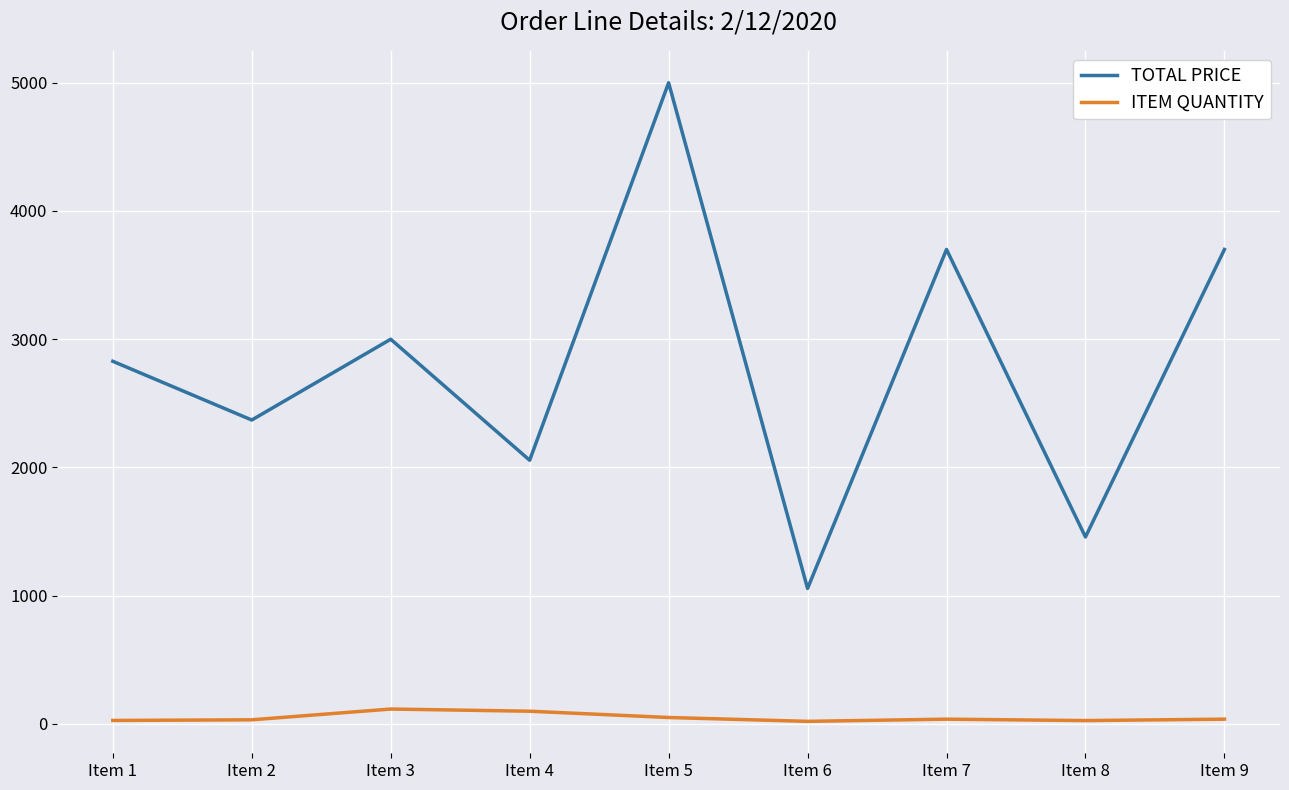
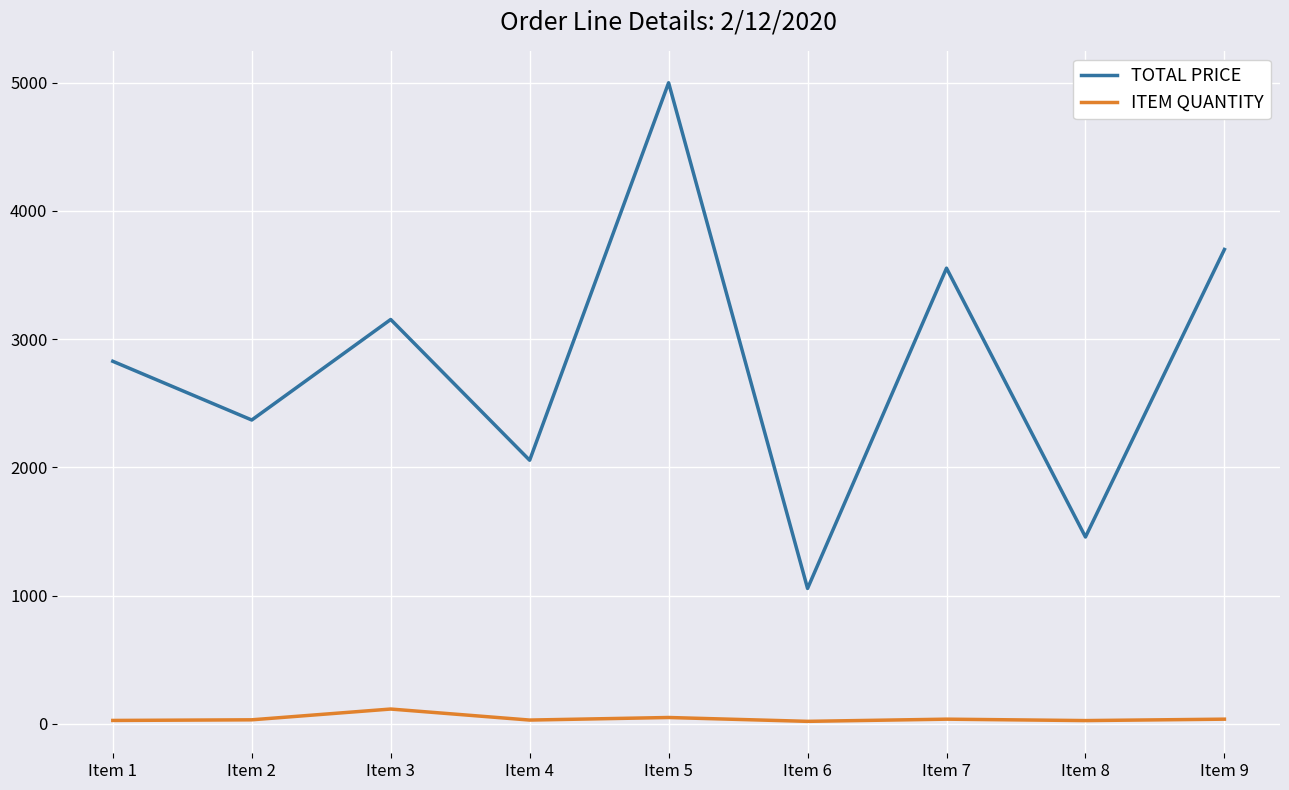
  {
    "TOTAL PRICE": {
      "Item 1": 2830,
      "Item 2": 2370,
-     "Item 3": 3000,
+     "Item 3": 3150,
      "Item 4": 2060,
      "Item 5": 5000,
      "Item 6": 1060,
-     "Item 7": 3700,
+     "Item 7": 3550,
      "Item 8": 1460,
      "Item 9": 3700
    },
    "ITEM QUANTITY": {
      "Item 1": 30,
      "Item 2": 30,
      "Item 3": 120,
-     "Item 4": 100,
+     "Item 4": 30,
      "Item 5": 50,
      "Item 6": 20,
      "Item 7": 40,
      "Item 8": 30,
      "Item 9": 40
    }
  }
